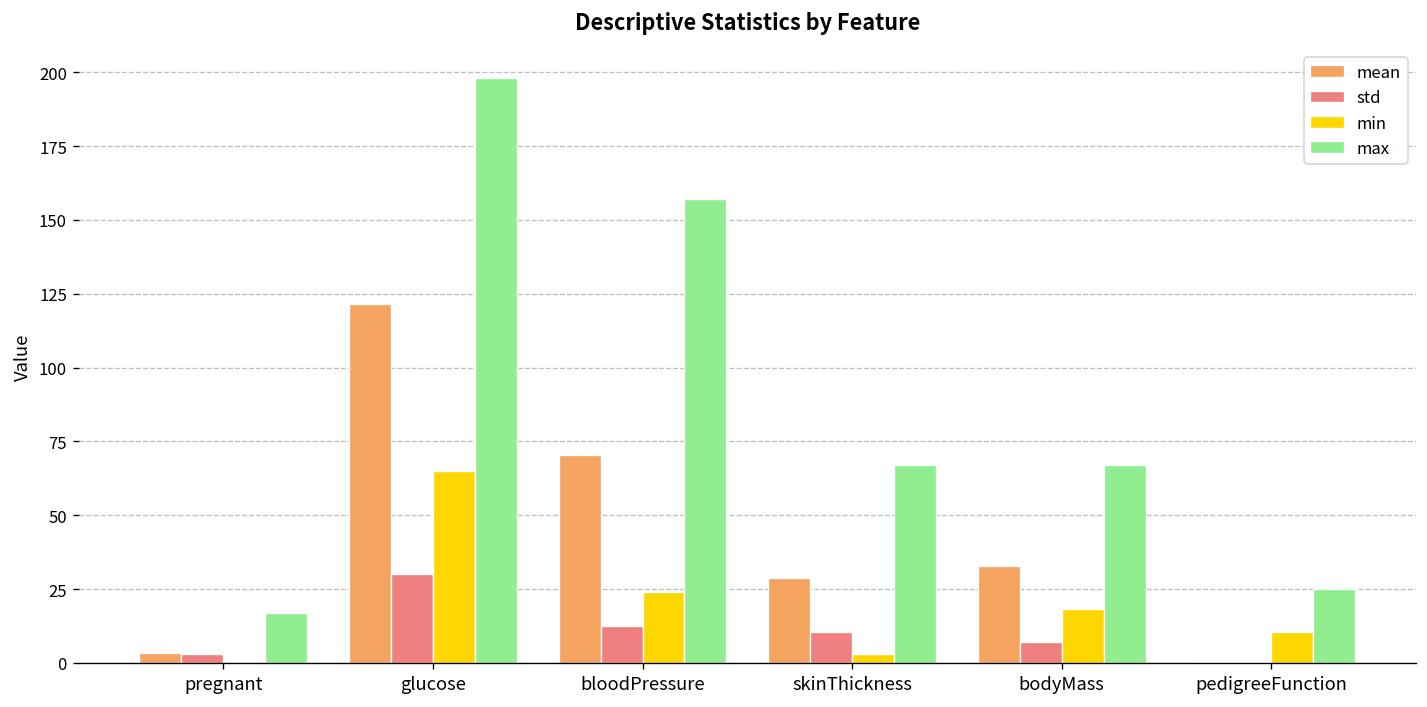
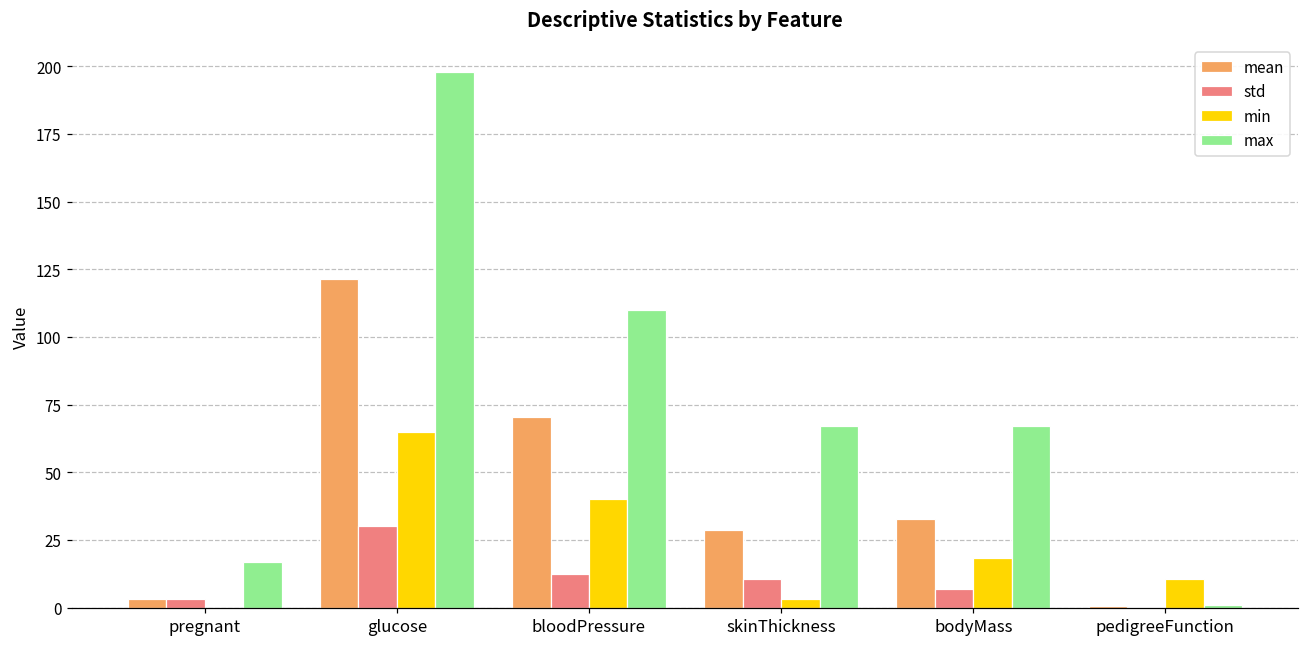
  {
    "min": {
      "pregnant": 0,
      "glucose": 65,
-     "bloodPressure": 24,
+     "bloodPressure": 40,
      "skinThickness": 3,
      "bodyMass": 18,
      "pedigreeFunction": 10
    },
    "max": {
      "pregnant": 17,
      "glucose": 198,
-     "bloodPressure": 157,
+     "bloodPressure": 110,
      "skinThickness": 67,
      "bodyMass": 67,
-     "pedigreeFunction": 25
+     "pedigreeFunction": 1
    }
  }
